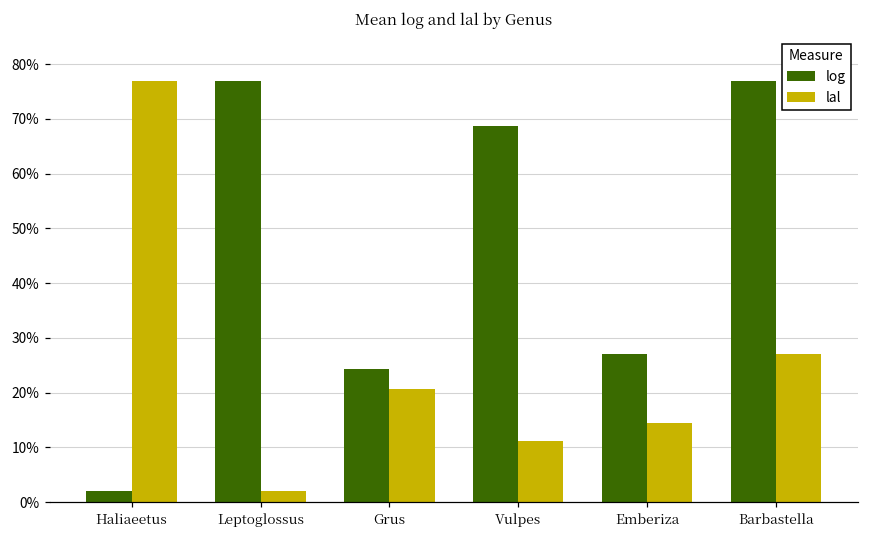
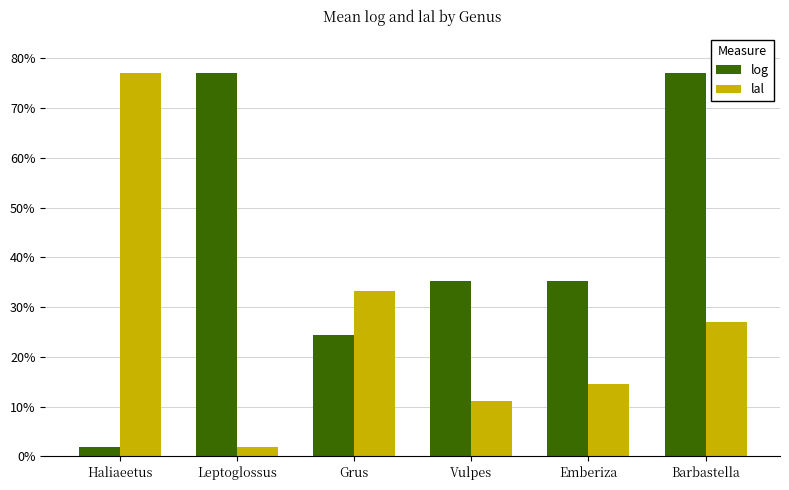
  {
    "log": {
      "Haliaeetus": "2%",
      "Leptoglossus": "77%",
      "Grus": "24%",
-     "Vulpes": "69%",
-     "Emberiza": "27%",
+     "Vulpes": "35%",
+     "Emberiza": "35%",
      "Barbastella": "77%"
    },
    "lal": {
      "Haliaeetus": "77%",
      "Leptoglossus": "2%",
-     "Grus": "21%",
+     "Grus": "33%",
      "Vulpes": "11%",
      "Emberiza": "15%",
      "Barbastella": "27%"
    }
  }
